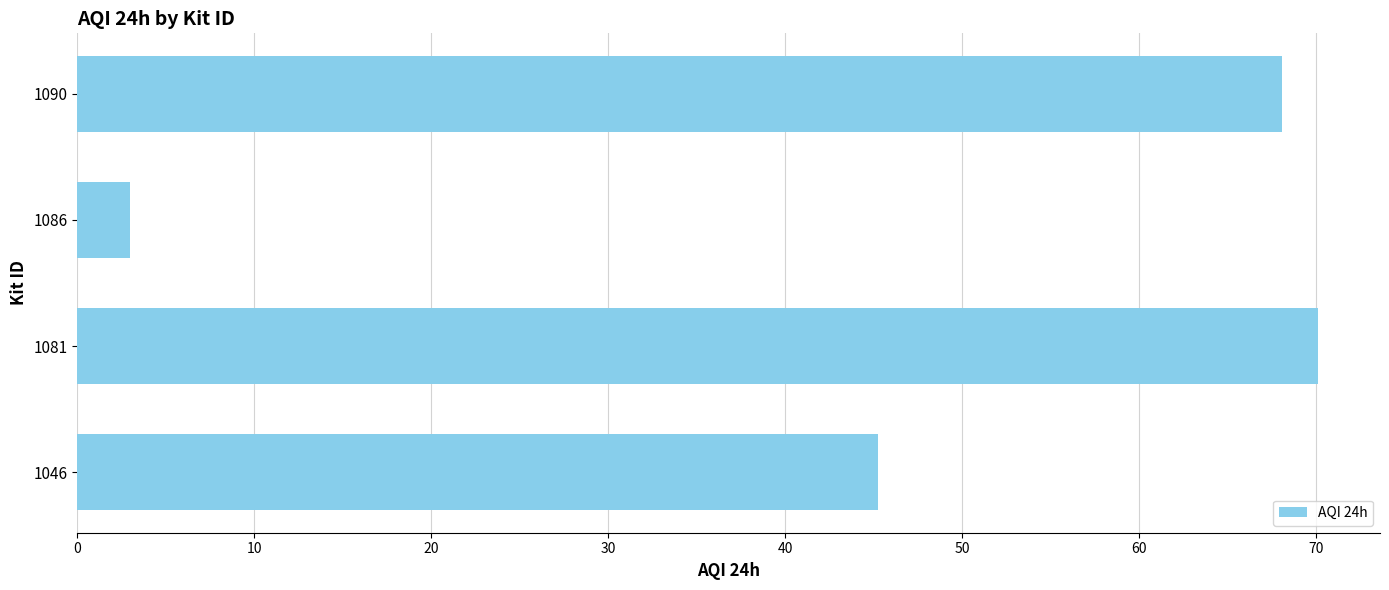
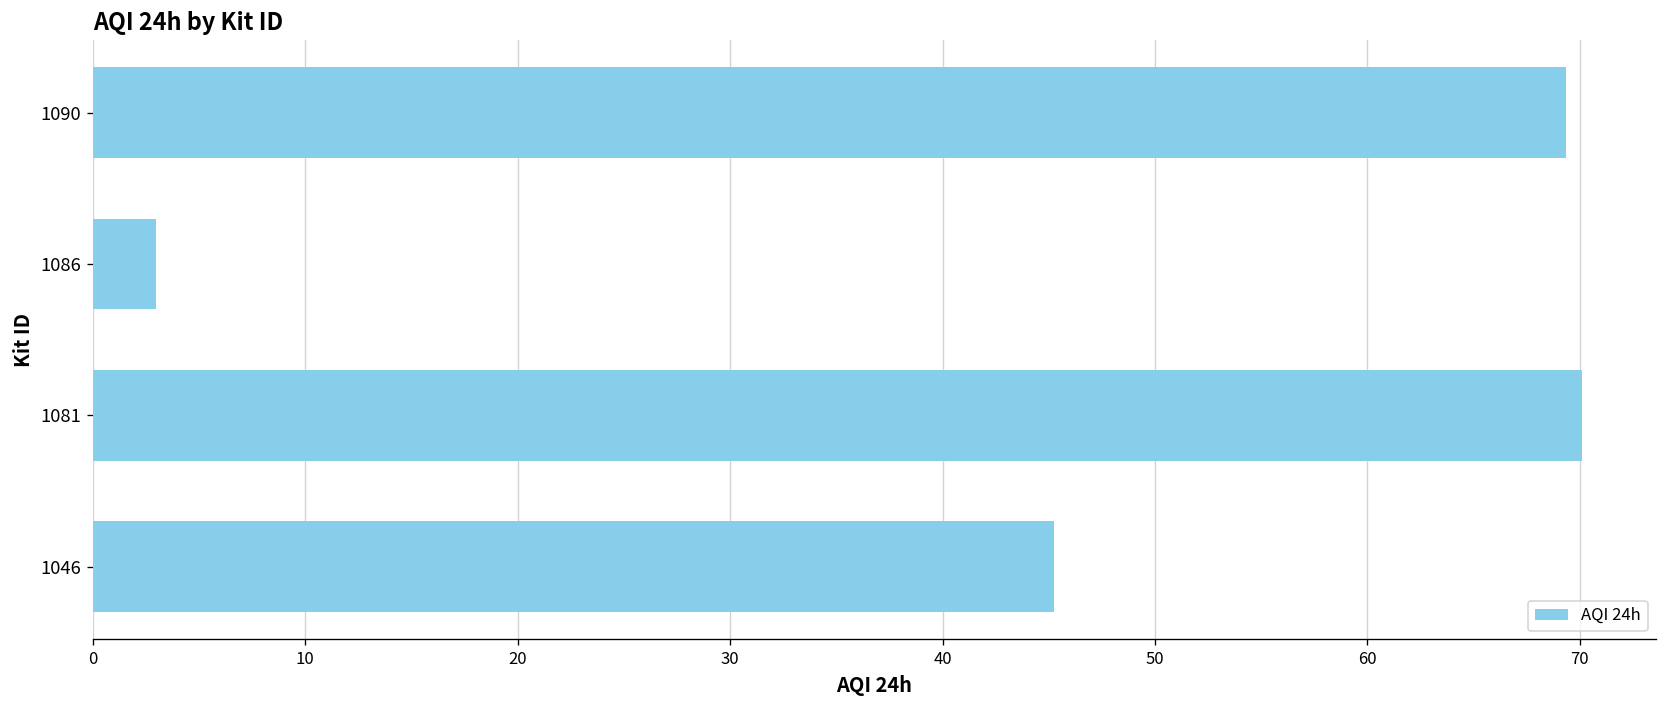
  {
-   "1090": 68.0,
+   "1090": 69.3,
    "1086": 3.0,
    "1081": 70.1,
    "1046": 45.2
  }
